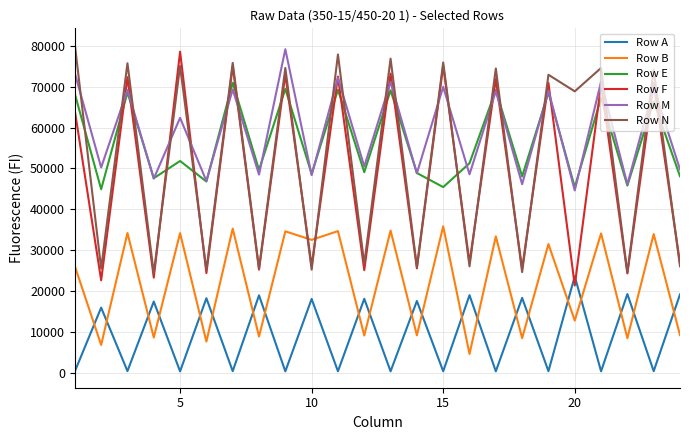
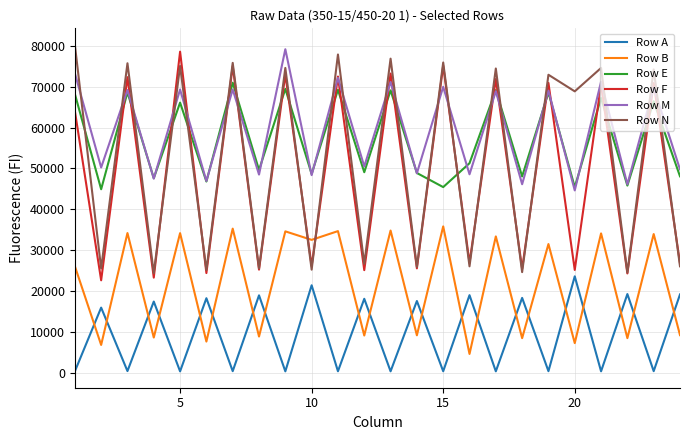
  {
    "Row A": {
      "5": 0,
-     "10": 18000,
+     "10": 21000,
      "15": 0,
      "20": 24000
    },
    "Row B": {
      "5": 34000,
      "10": 33000,
      "15": 36000,
-     "20": 13000
+     "20": 7000
    },
    "Row E": {
-     "5": 52000,
+     "5": 66000,
      "15": 45000,
      "20": 45000
    },
    "Row F": {
      "5": 79000,
      "10": 26000,
      "15": 75000,
-     "20": 21000
+     "20": 25000
    },
    "Row M": {
-     "5": 62000,
+     "5": 69000,
      "15": 70000,
      "20": 45000
    },
    "Row N": {
      "5": 75000,
      "10": 25000,
      "15": 76000,
      "20": 69000
    }
  }
